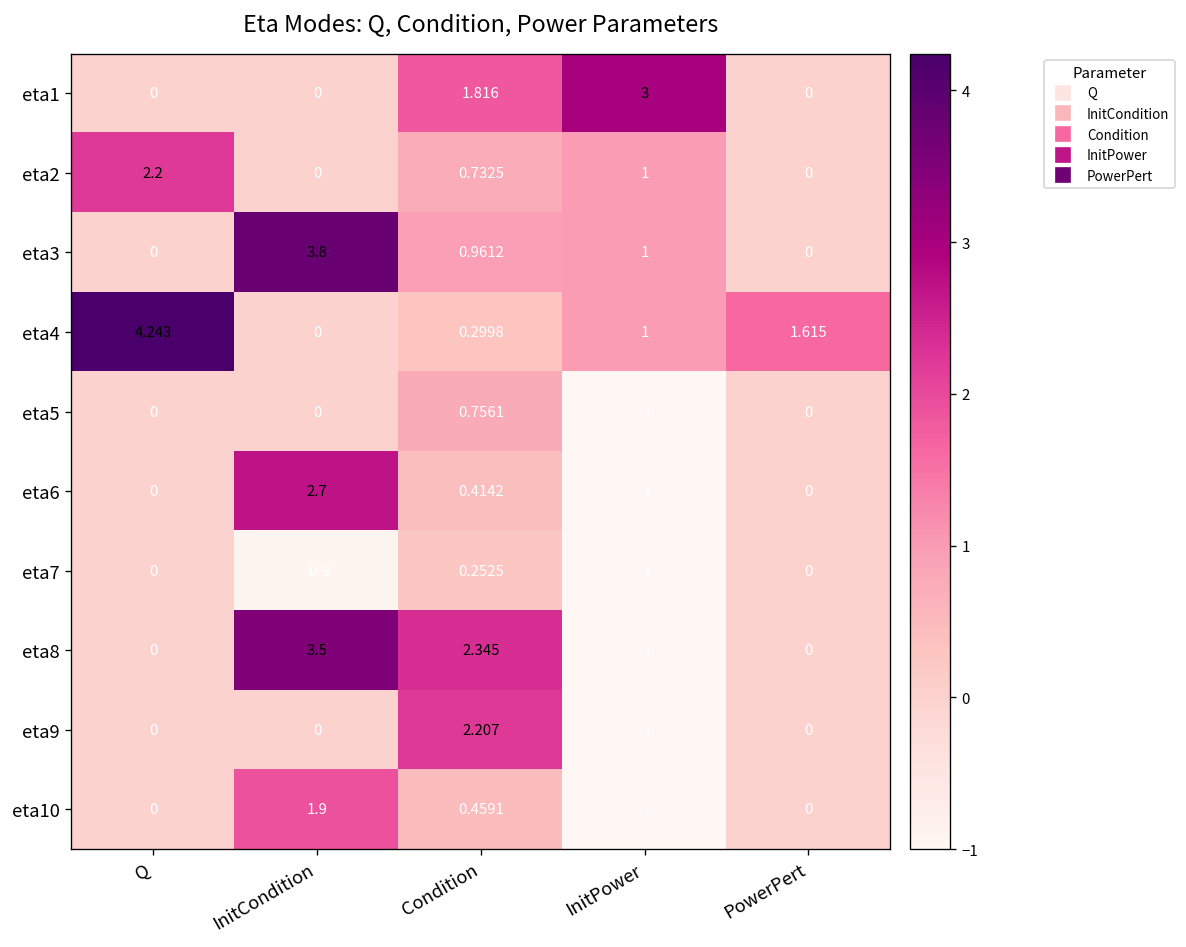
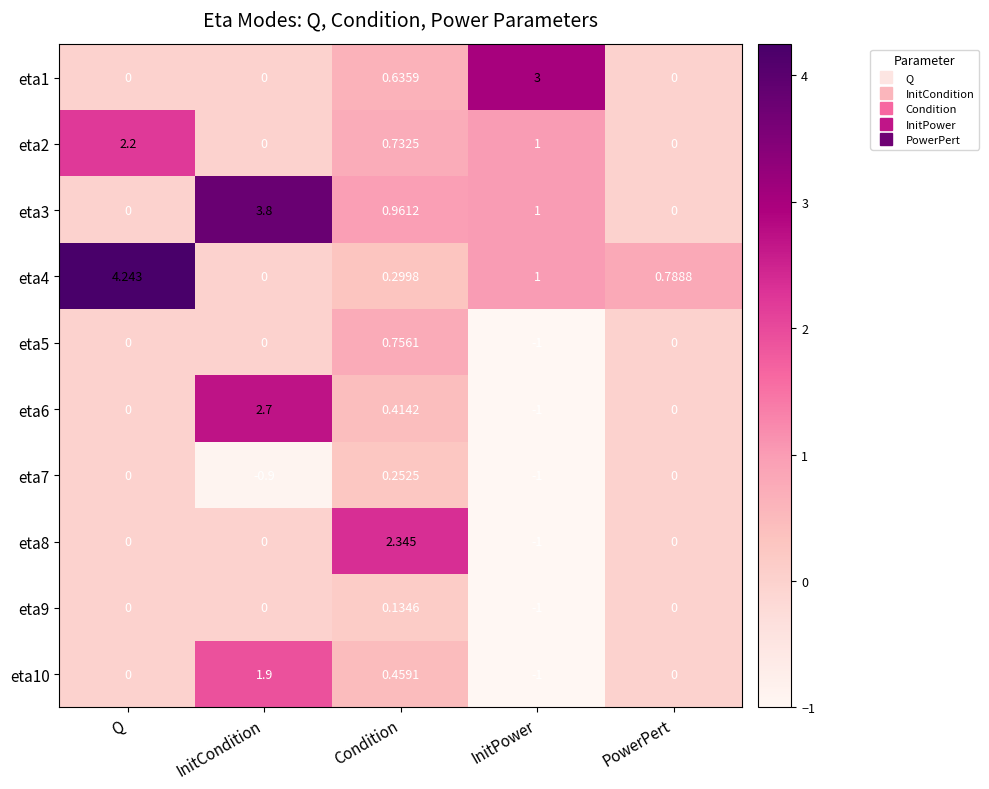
  {
    "eta1": {
      "Q": 0,
      "InitCondition": 0,
-     "Condition": 1.816,
+     "Condition": 0.6359,
      "InitPower": 3,
      "PowerPert": 0
    },
    "eta2": {
      "Q": 2.2,
      "InitCondition": 0,
      "Condition": 0.7325,
      "InitPower": 1,
      "PowerPert": 0
    },
    "eta3": {
      "Q": 0,
      "InitCondition": 3.8,
      "Condition": 0.9612,
      "InitPower": 1,
      "PowerPert": 0
    },
    "eta4": {
      "Q": 4.243,
      "InitCondition": 0,
      "Condition": 0.2998,
      "InitPower": 1,
-     "PowerPert": 1.615
+     "PowerPert": 0.7888
    },
    "eta5": {
      "Q": 0,
      "InitCondition": 0,
      "Condition": 0.7561,
      "PowerPert": 0
    },
    "eta6": {
      "Q": 0,
      "InitCondition": 2.7,
      "Condition": 0.4142,
      "PowerPert": 0
    },
    "eta7": {
      "Q": 0,
      "Condition": 0.2525,
      "PowerPert": 0
    },
    "eta8": {
      "Q": 0,
-     "InitCondition": 3.5,
+     "InitCondition": 0,
      "Condition": 2.345,
      "PowerPert": 0
    },
    "eta9": {
      "Q": 0,
      "InitCondition": 0,
-     "Condition": 2.207,
+     "Condition": 0.1346,
      "PowerPert": 0
    },
    "eta10": {
      "Q": 0,
      "InitCondition": 1.9,
      "Condition": 0.4591,
      "PowerPert": 0
    }
  }
